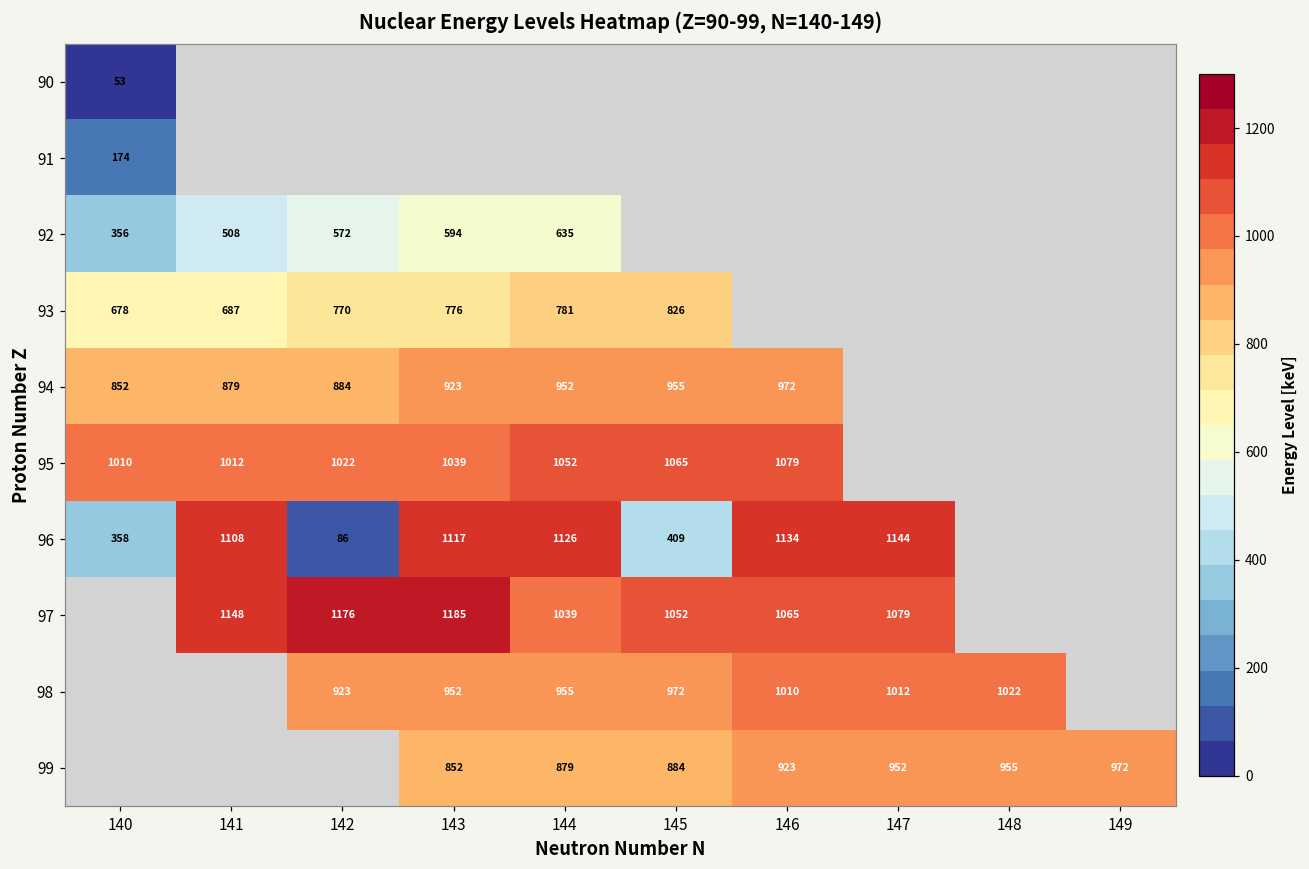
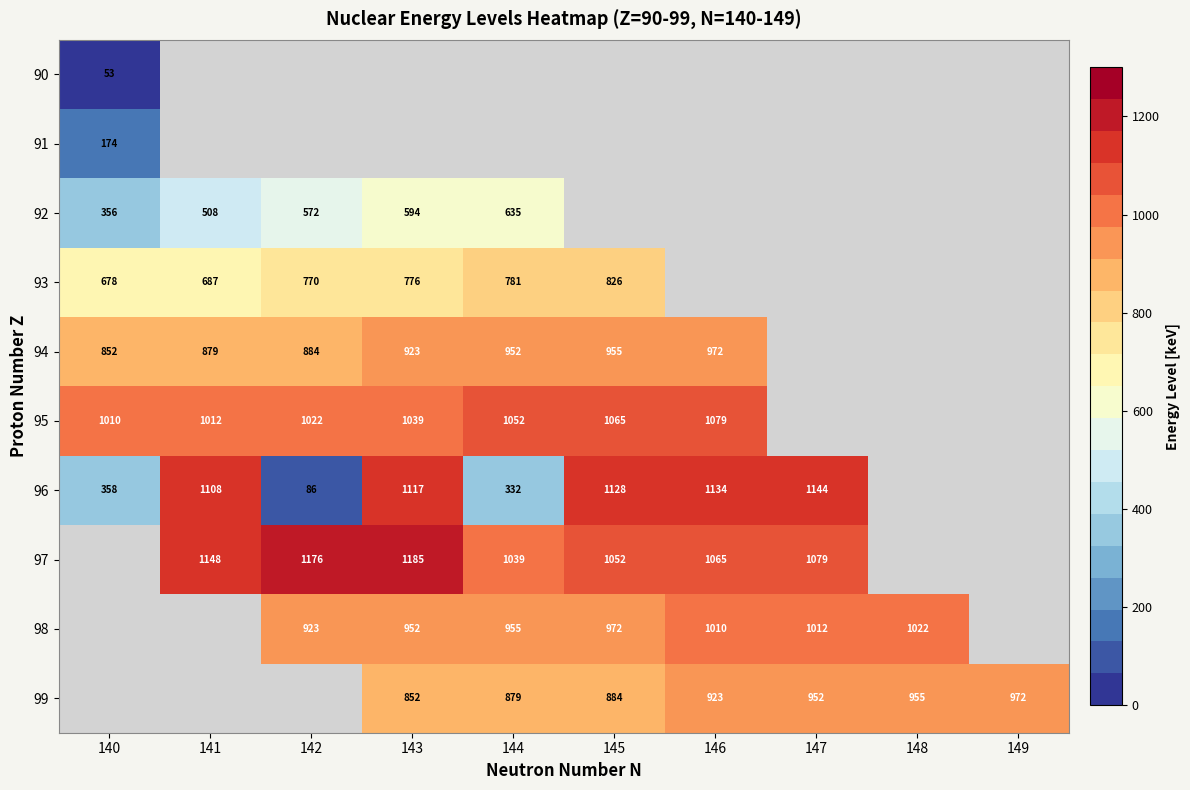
  {
    "90": {
      "140": 53
    },
    "91": {
      "140": 174
    },
    "92": {
      "140": 356,
      "141": 508,
      "142": 572,
      "143": 594,
      "144": 635
    },
    "93": {
      "140": 678,
      "141": 687,
      "142": 770,
      "143": 776,
      "144": 781,
      "145": 826
    },
    "94": {
      "140": 852,
      "141": 879,
      "142": 884,
      "143": 923,
      "144": 952,
      "145": 955,
      "146": 972
    },
    "95": {
      "140": 1010,
      "141": 1012,
      "142": 1022,
      "143": 1039,
      "144": 1052,
      "145": 1065,
      "146": 1079
    },
    "96": {
      "140": 358,
      "141": 1108,
      "142": 86,
      "143": 1117,
-     "144": 1126,
-     "145": 409,
+     "144": 332,
+     "145": 1128,
      "146": 1134,
      "147": 1144
    },
    "97": {
      "141": 1148,
      "142": 1176,
      "143": 1185,
      "144": 1039,
      "145": 1052,
      "146": 1065,
      "147": 1079
    },
    "98": {
      "142": 923,
      "143": 952,
      "144": 955,
      "145": 972,
      "146": 1010,
      "147": 1012,
      "148": 1022
    },
    "99": {
      "143": 852,
      "144": 879,
      "145": 884,
      "146": 923,
      "147": 952,
      "148": 955,
      "149": 972
    }
  }
